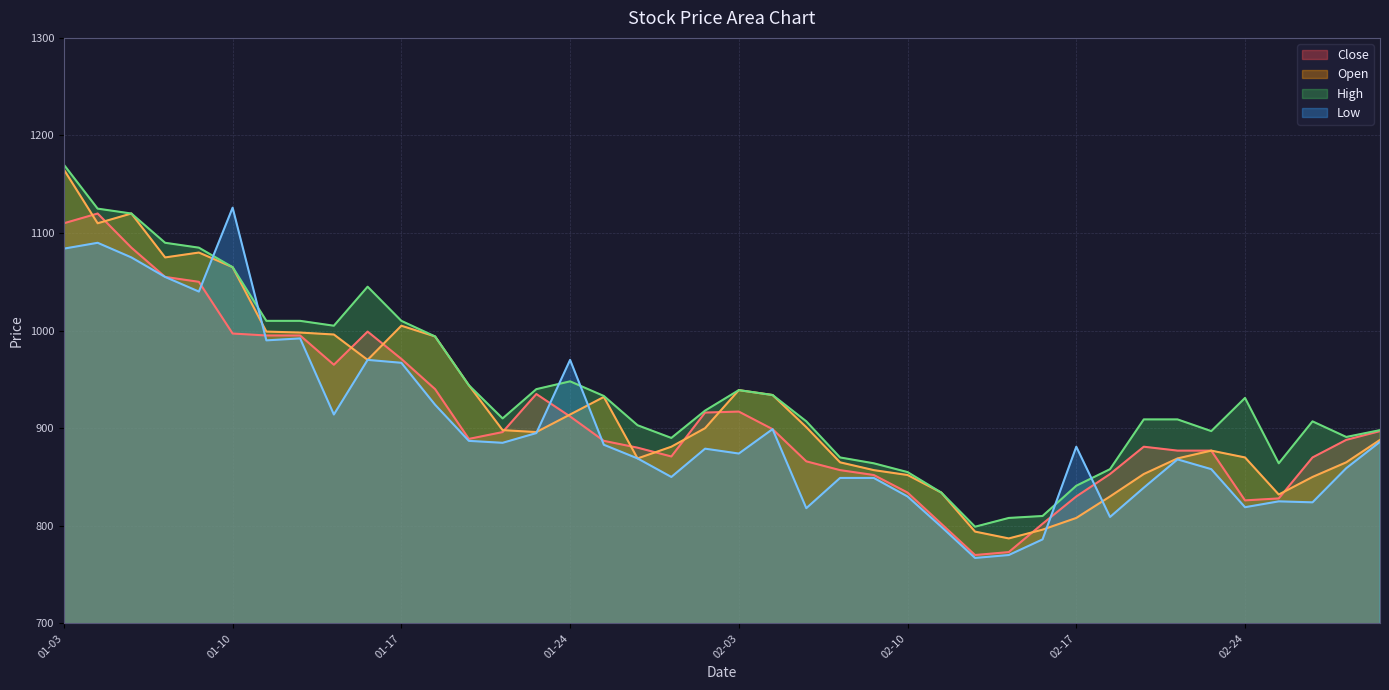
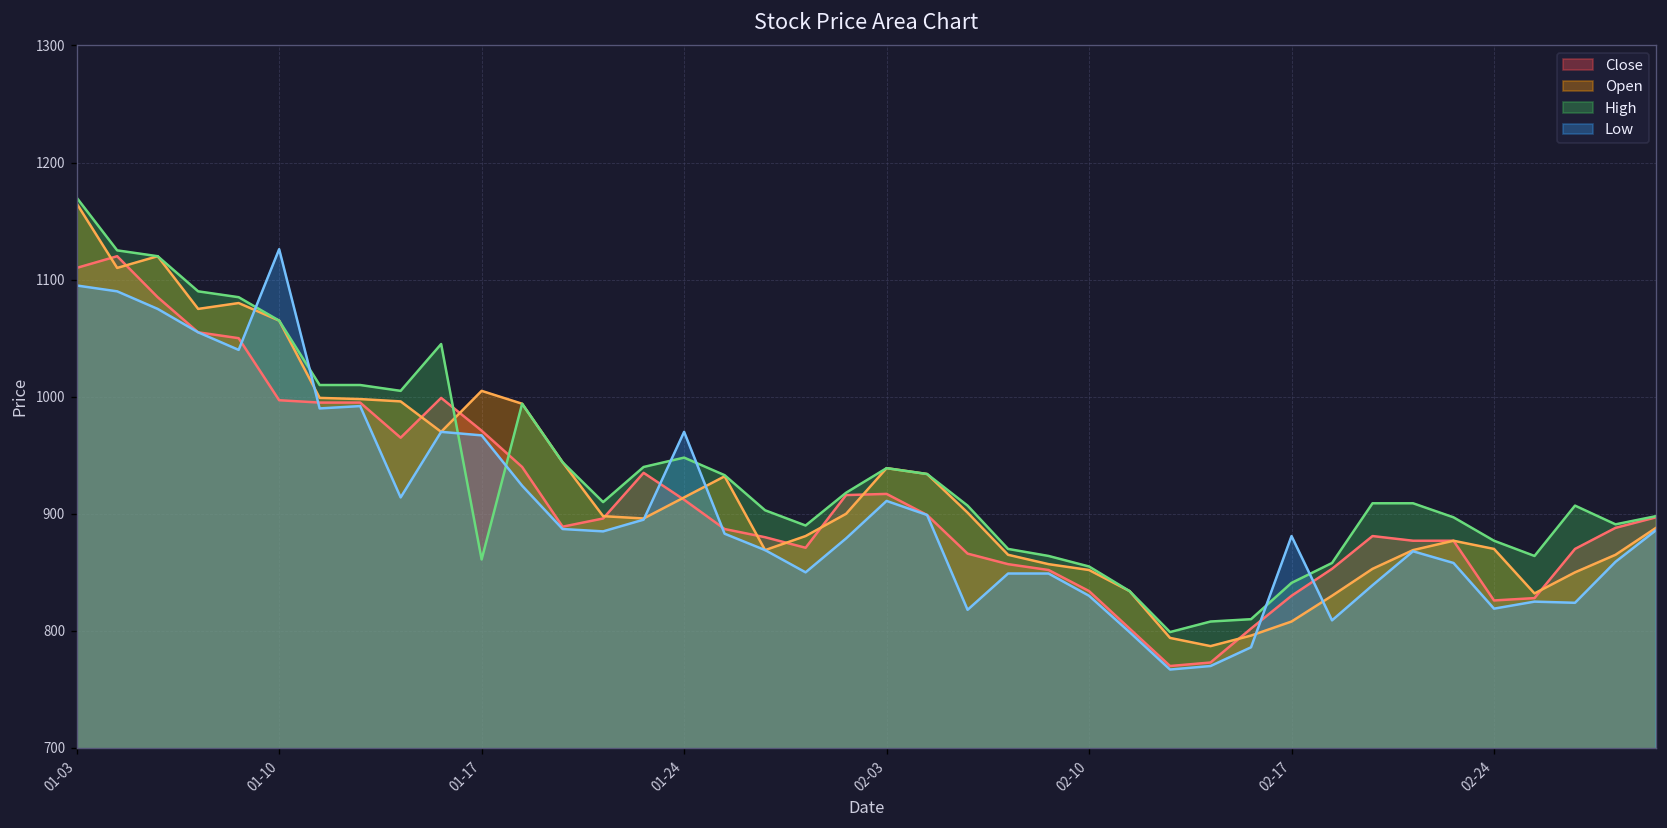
  {
    "High": {
      "01-03": 1170,
-     "01-17": 1010,
+     "01-17": 860,
      "01-24": 950,
      "02-10": 860,
      "02-17": 840,
-     "02-24": 930
+     "02-24": 880
    },
    "Low": {
-     "01-03": 1080,
+     "01-03": 1100,
      "01-10": 1130,
      "01-17": 970,
      "01-24": 970,
-     "02-03": 870,
+     "02-03": 910,
      "02-10": 830,
      "02-17": 880,
      "02-24": 820
    }
  }
